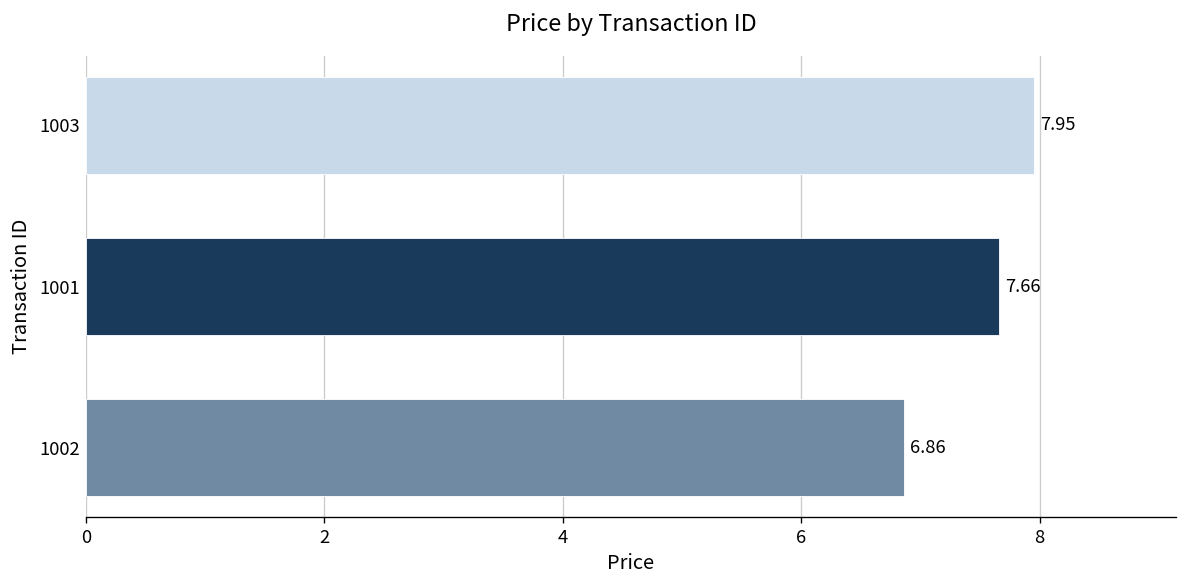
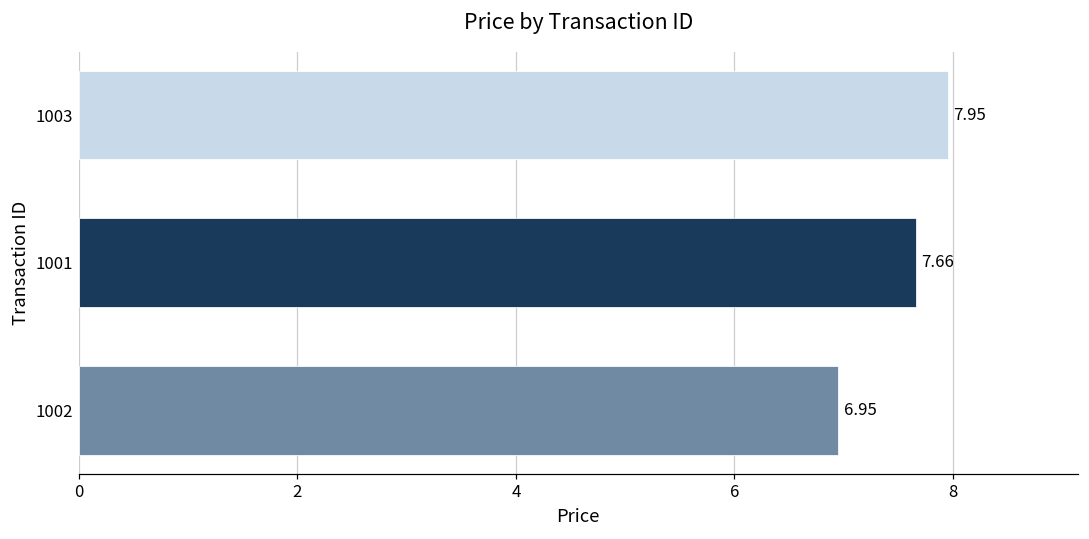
  {
    "1003": 7.95,
    "1001": 7.66,
-   "1002": 6.86
+   "1002": 6.95
  }
